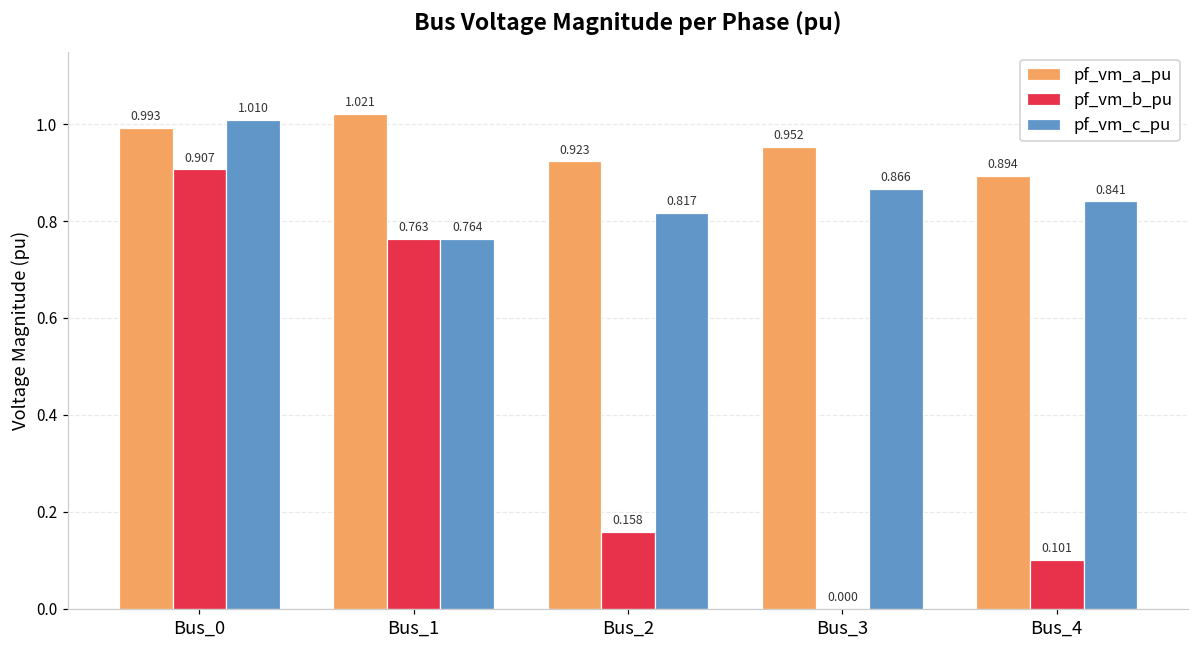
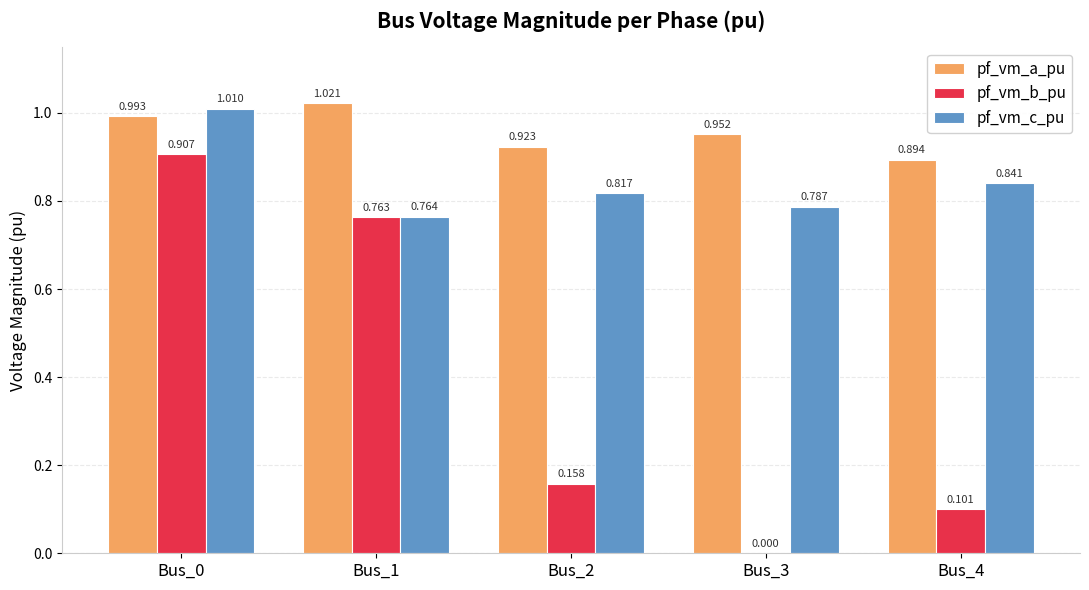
  {
    "pf_vm_a_pu": {
      "Bus_0": 0.993,
      "Bus_1": 1.021,
      "Bus_2": 0.923,
      "Bus_3": 0.952,
      "Bus_4": 0.894
    },
    "pf_vm_b_pu": {
      "Bus_0": 0.907,
      "Bus_1": 0.763,
      "Bus_2": 0.158,
      "Bus_3": 0.000,
      "Bus_4": 0.101
    },
    "pf_vm_c_pu": {
      "Bus_0": 1.010,
      "Bus_1": 0.764,
      "Bus_2": 0.817,
-     "Bus_3": 0.866,
+     "Bus_3": 0.787,
      "Bus_4": 0.841
    }
  }
